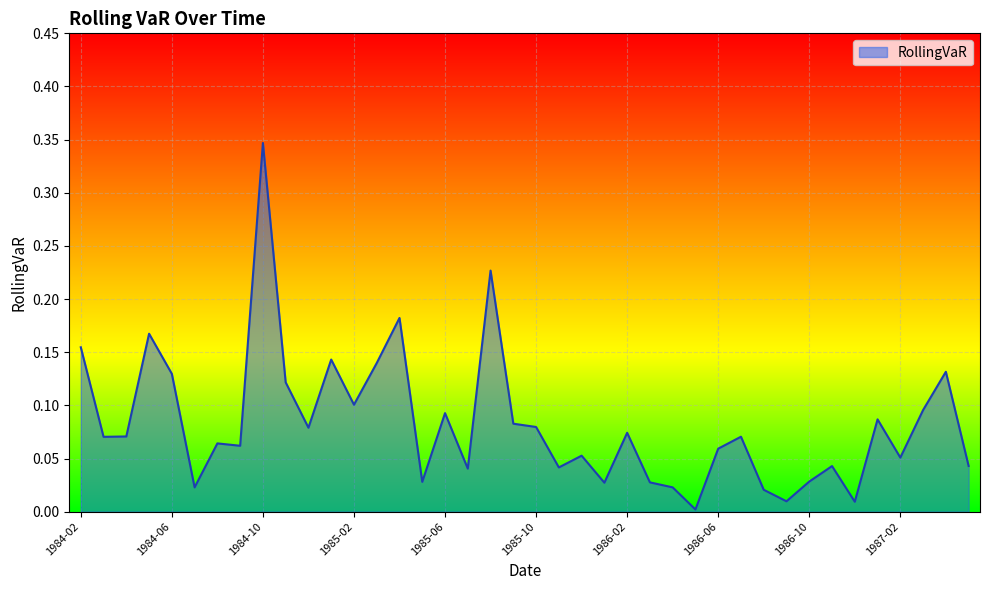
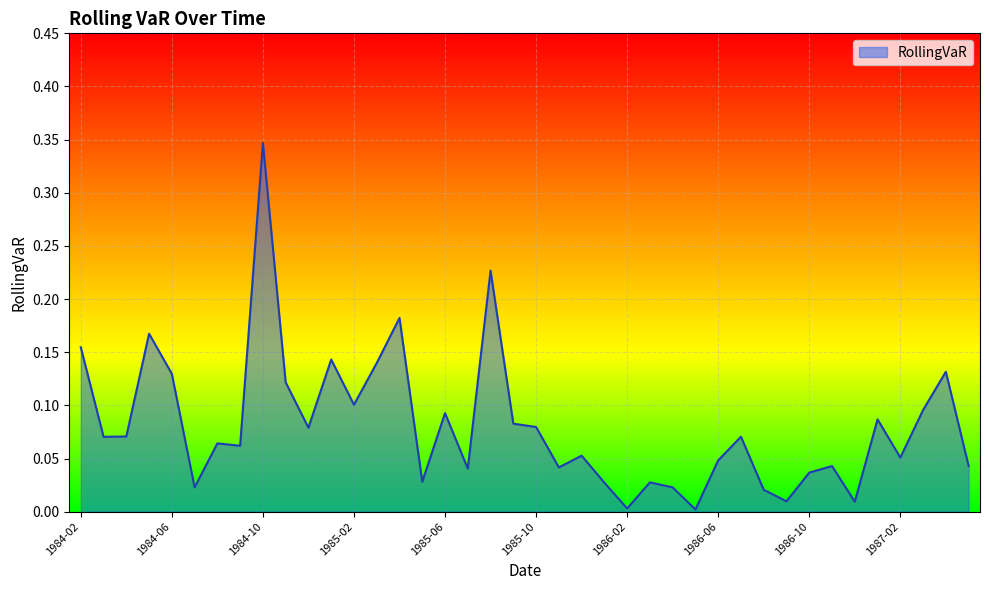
  {
    "1984-02": 0.155,
    "1984-06": 0.130,
    "1984-10": 0.347,
    "1985-02": 0.101,
    "1985-06": 0.093,
    "1985-10": 0.080,
-   "1986-02": 0.074,
-   "1986-06": 0.059,
-   "1986-10": 0.028,
+   "1986-02": 0.003,
+   "1986-06": 0.048,
+   "1986-10": 0.037,
    "1987-02": 0.051
  }
